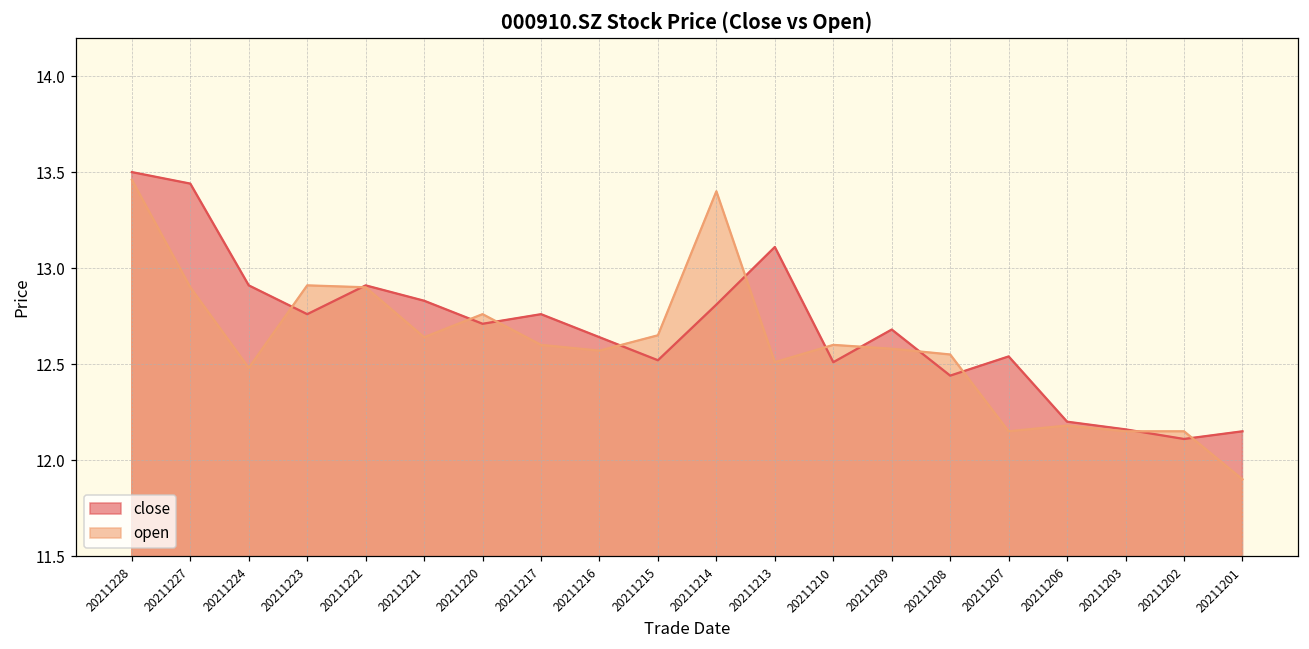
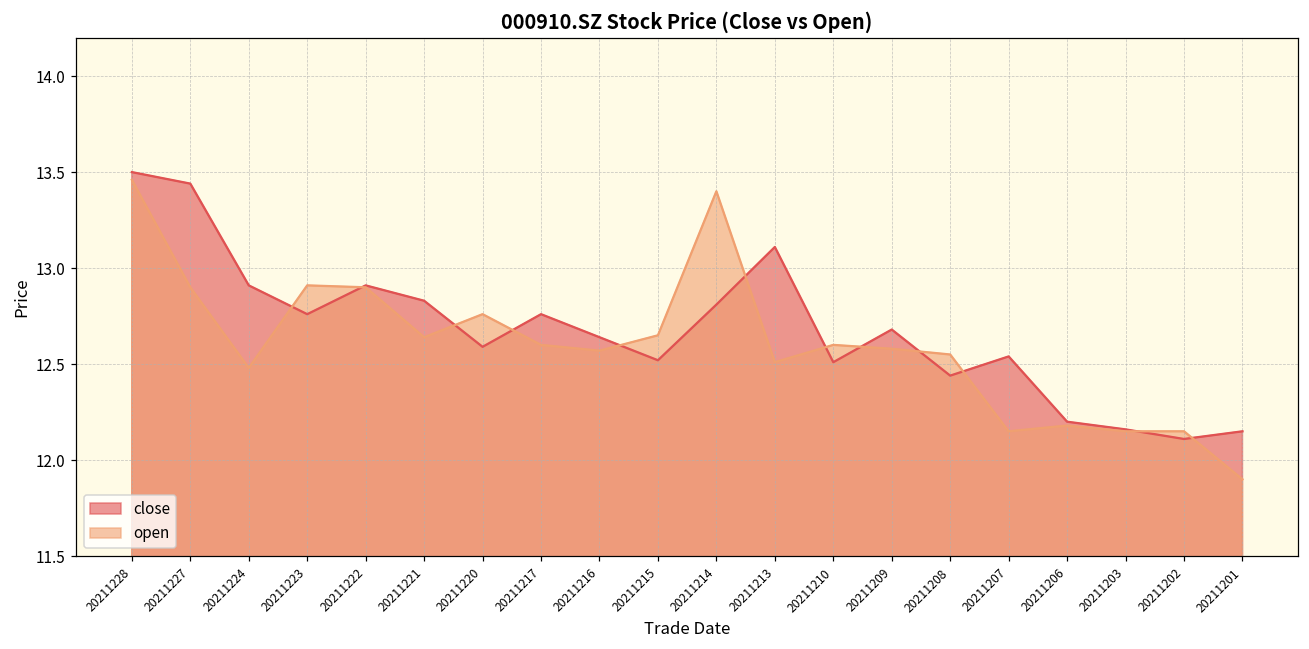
  {
    "close": {
      "20211228": 13.50,
      "20211227": 13.44,
      "20211224": 12.91,
      "20211223": 12.76,
      "20211221": 12.83,
-     "20211220": 12.71,
+     "20211220": 12.59,
      "20211217": 12.76,
      "20211216": 12.64,
      "20211215": 12.52,
      "20211214": 12.81,
      "20211213": 13.11,
      "20211210": 12.51,
      "20211209": 12.68,
      "20211208": 12.44,
      "20211207": 12.54,
      "20211206": 12.20,
      "20211202": 12.11,
      "20211201": 12.15
    },
    "open": {
      "20211228": 13.46,
      "20211227": 12.90,
      "20211224": 12.48,
      "20211223": 12.91,
      "20211221": 12.64,
      "20211220": 12.76,
      "20211217": 12.60,
      "20211216": 12.57,
      "20211215": 12.65,
      "20211214": 13.40,
      "20211213": 12.51,
      "20211210": 12.60,
      "20211209": 12.58,
      "20211208": 12.55,
      "20211207": 12.15,
      "20211206": 12.18,
      "20211202": 12.15,
      "20211201": 11.90
    }
  }
